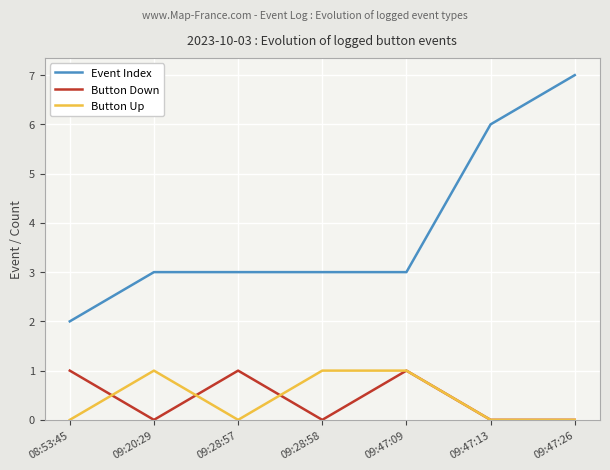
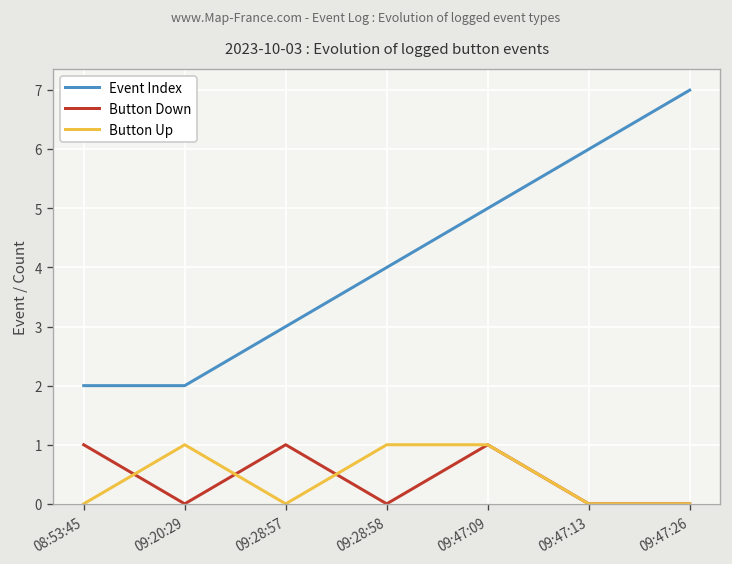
  {
    "Event Index": {
      "08:53:45": 2,
-     "09:20:29": 3,
+     "09:20:29": 2,
      "09:28:57": 3,
-     "09:28:58": 3,
-     "09:47:09": 3,
+     "09:28:58": 4,
+     "09:47:09": 5,
      "09:47:13": 6,
      "09:47:26": 7
    },
    "Button Down": {
      "08:53:45": 1,
      "09:20:29": 0,
      "09:28:57": 1,
      "09:28:58": 0
    },
    "Button Up": {
      "08:53:45": 0,
      "09:20:29": 1,
      "09:28:57": 0,
      "09:28:58": 1
    }
  }
